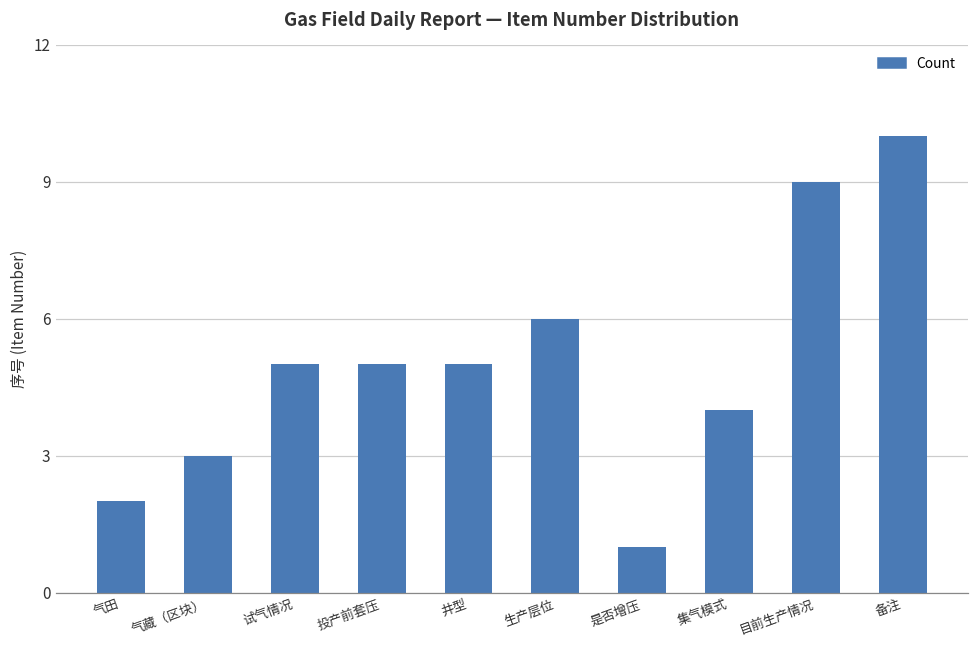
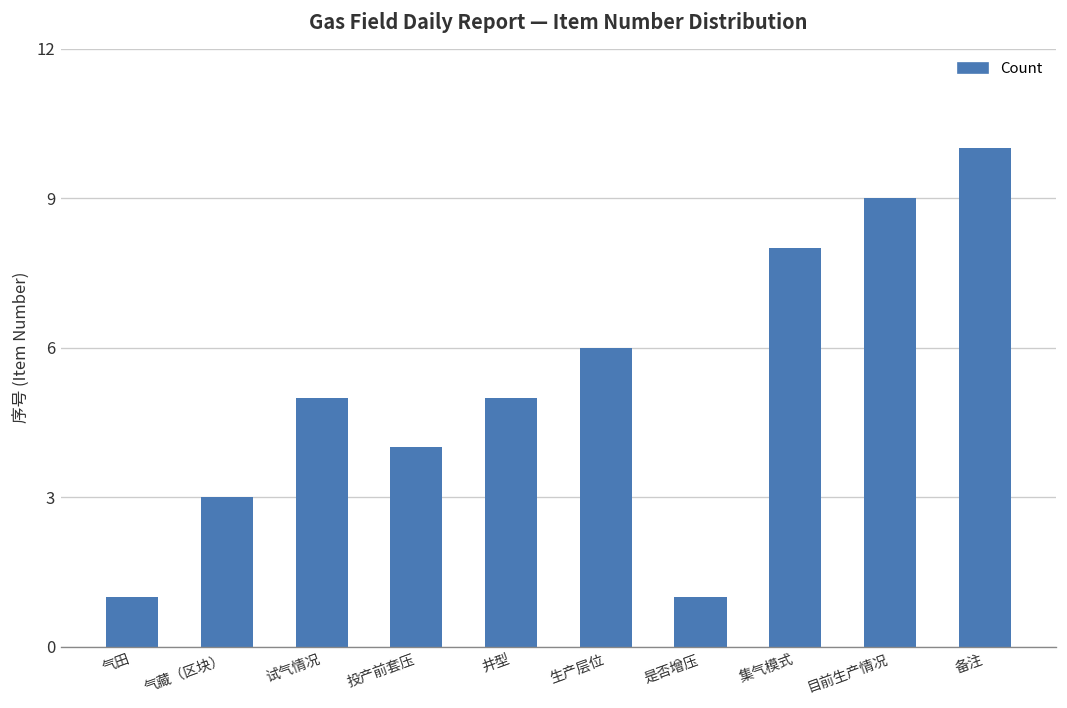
  {
-   "气田": 2,
+   "气田": 1,
    "气藏（区块）": 3,
    "试气情况": 5,
-   "投产前套压": 5,
+   "投产前套压": 4,
    "井型": 5,
    "生产层位": 6,
    "是否增压": 1,
-   "集气模式": 4,
+   "集气模式": 8,
    "目前生产情况": 9,
    "备注": 10
  }
